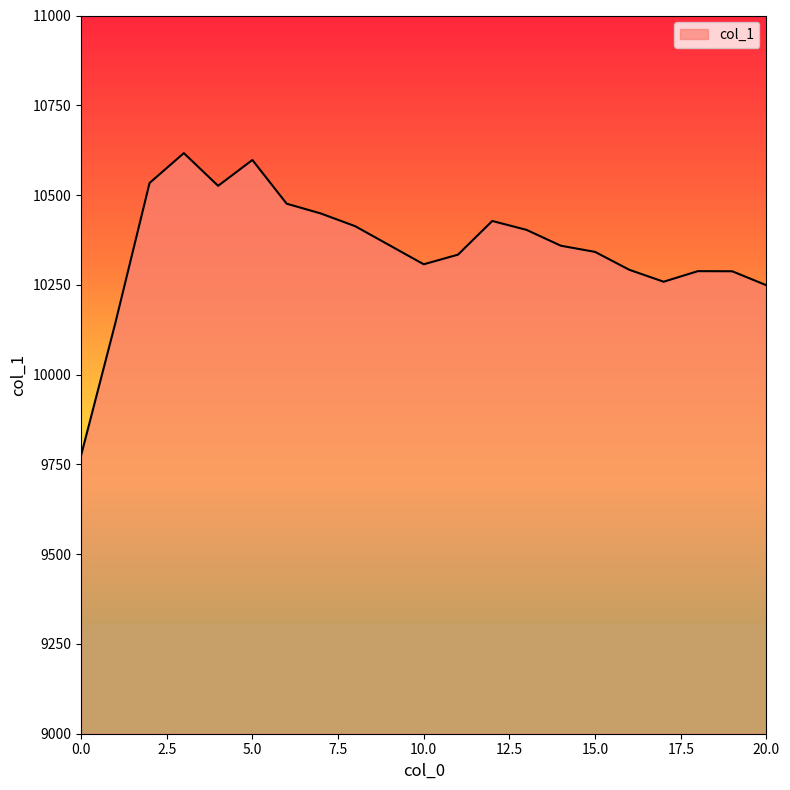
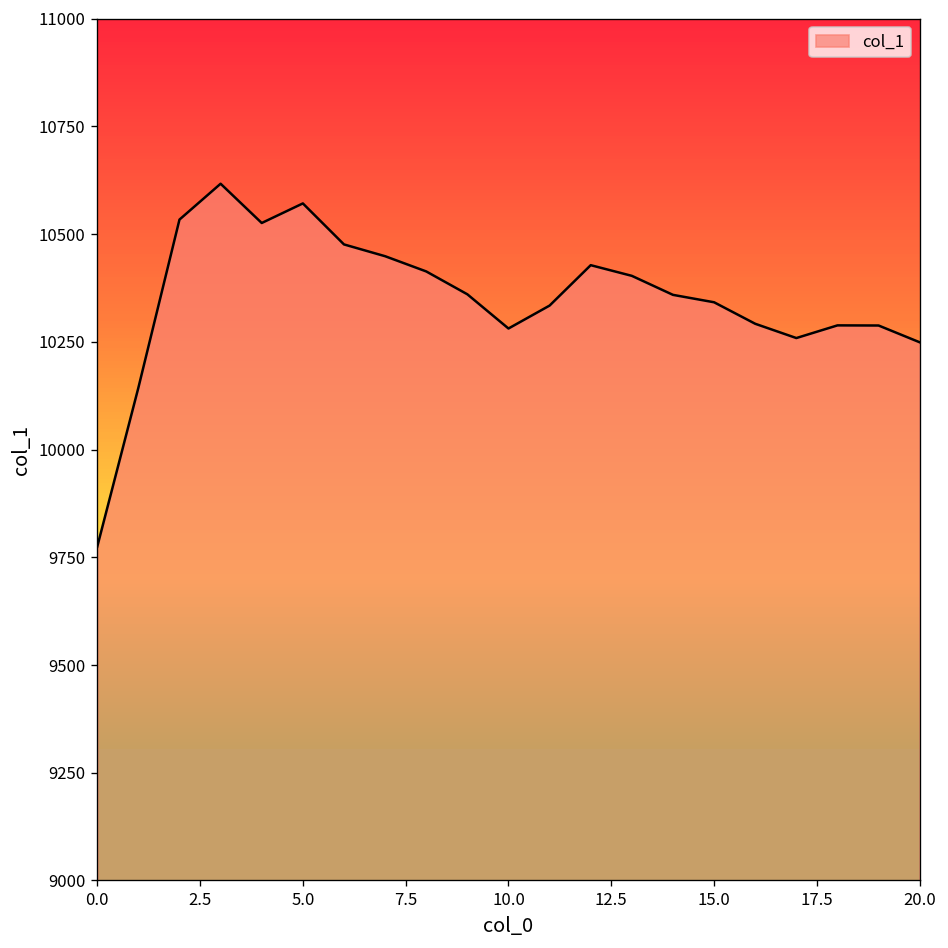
  {
    "0.0": 9770,
-   "5.0": 10600,
-   "10.0": 10310,
+   "5.0": 10570,
+   "10.0": 10280,
    "15.0": 10340,
    "20.0": 10250
  }
